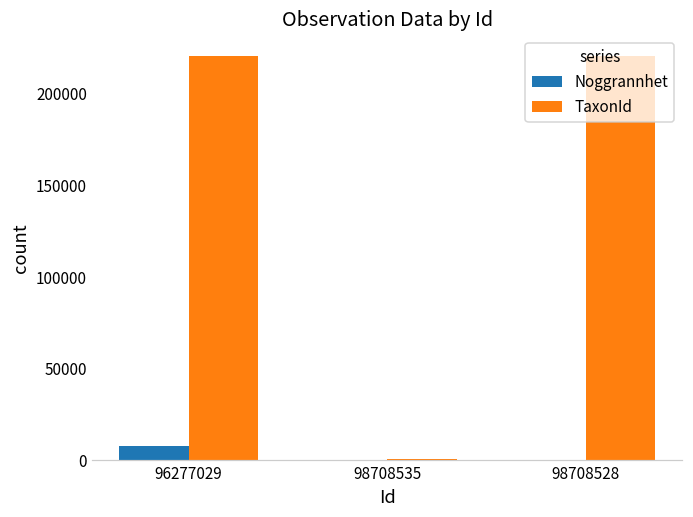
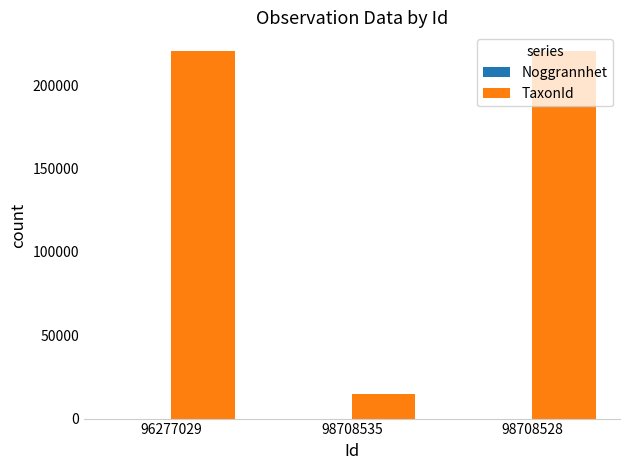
  {
    "Noggrannhet": {
-     "96277029": 8000
+     "96277029": 0
    },
    "TaxonId": {
      "96277029": 221000,
-     "98708535": 1000
+     "98708535": 15000
    }
  }
